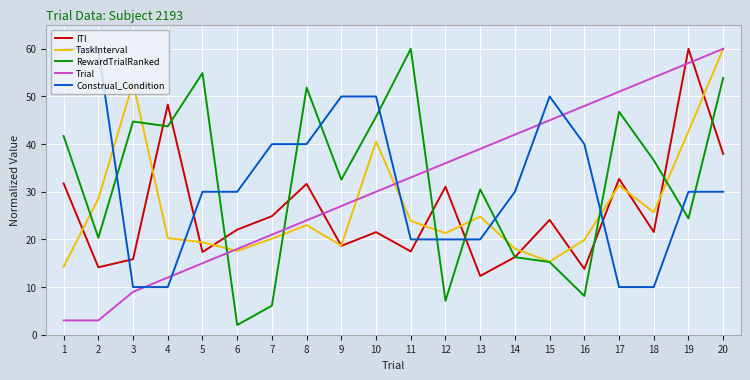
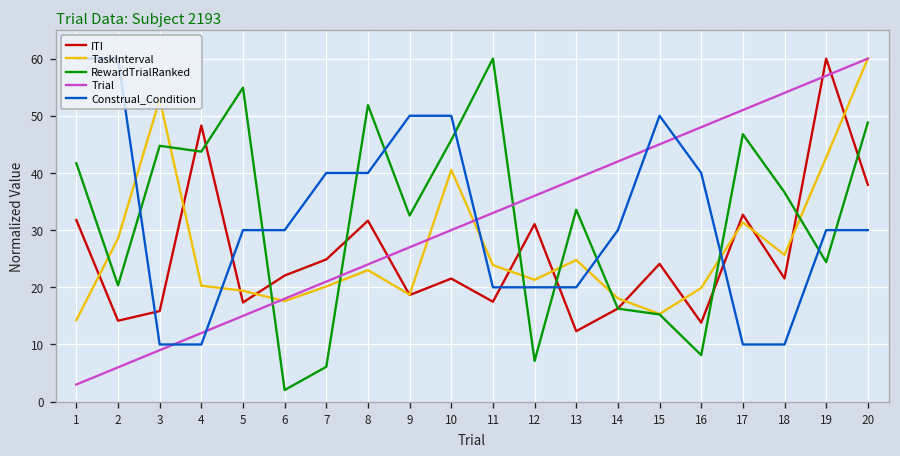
  {
    "ITI": {
      "1": 32,
      "2": 14,
      "3": 16,
      "4": 48,
      "5": 17,
      "6": 22,
      "7": 25,
      "8": 32,
      "10": 22,
      "11": 17,
      "12": 31,
      "13": 12,
      "15": 24,
      "16": 14,
      "17": 33,
      "18": 22,
      "19": 60,
      "20": 38
    },
    "TaskInterval": {
      "1": 14,
      "2": 29,
      "4": 20,
      "5": 19,
      "7": 20,
      "8": 23,
      "10": 41,
      "11": 24,
      "12": 21,
      "13": 25,
      "14": 18,
      "16": 20,
      "17": 31,
      "18": 26,
      "19": 43
    },
    "RewardTrialRanked": {
      "1": 42,
      "2": 20,
      "3": 45,
      "4": 44,
      "5": 55,
      "6": 2,
      "7": 6,
      "8": 52,
      "9": 33,
      "10": 46,
      "11": 60,
      "12": 7,
-     "13": 31,
+     "13": 34,
      "16": 8,
      "17": 47,
      "18": 37,
      "19": 24,
-     "20": 54
+     "20": 49
    },
    "Trial": {
      "1": 3,
-     "2": 3,
+     "2": 6,
      "3": 9,
      "4": 12,
      "5": 15,
      "7": 21,
      "8": 24,
      "9": 27,
      "10": 30,
      "11": 33,
      "12": 36,
      "13": 39,
      "14": 42,
      "15": 45,
      "16": 48,
      "17": 51,
      "18": 54,
      "19": 57
    },
    "Construal_Condition": {
      "3": 10,
      "4": 10,
      "5": 30,
      "6": 30,
      "7": 40,
      "8": 40,
      "9": 50,
      "10": 50,
      "11": 20,
      "12": 20,
      "13": 20,
      "14": 30,
      "15": 50,
      "16": 40,
      "17": 10,
      "18": 10,
      "19": 30,
      "20": 30
    }
  }
